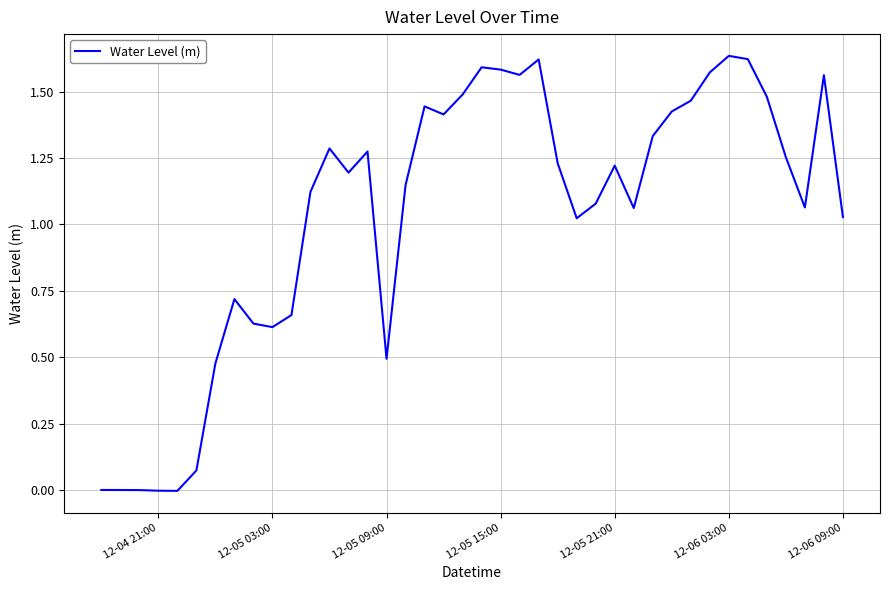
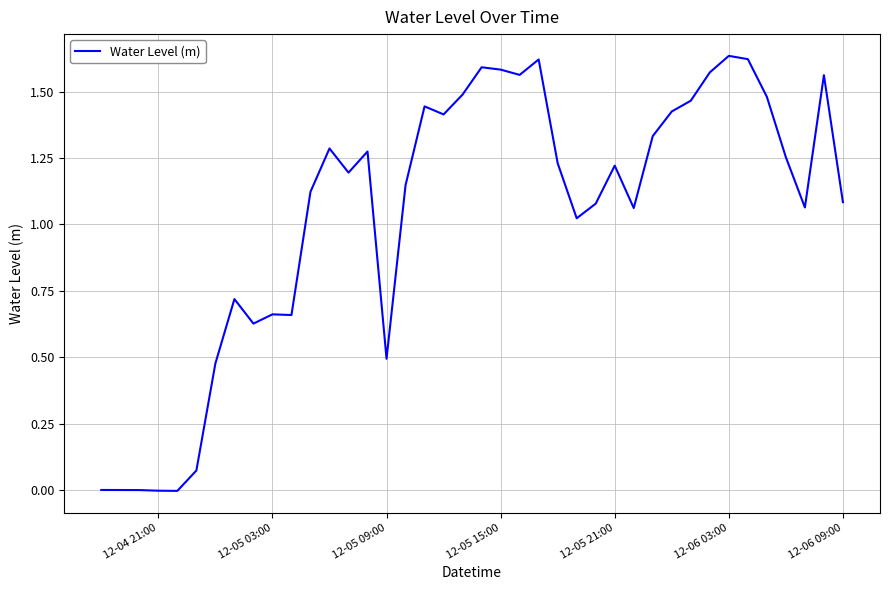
  {
    "12-04 21:00": 0.00,
-   "12-05 03:00": 0.61,
+   "12-05 03:00": 0.66,
    "12-05 09:00": 0.49,
    "12-05 15:00": 1.58,
    "12-05 21:00": 1.22,
    "12-06 03:00": 1.63,
-   "12-06 09:00": 1.03
+   "12-06 09:00": 1.08
  }
